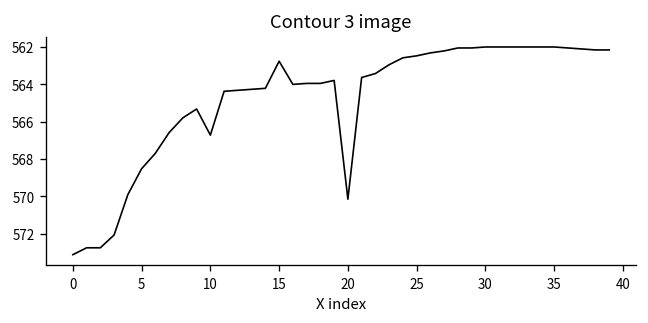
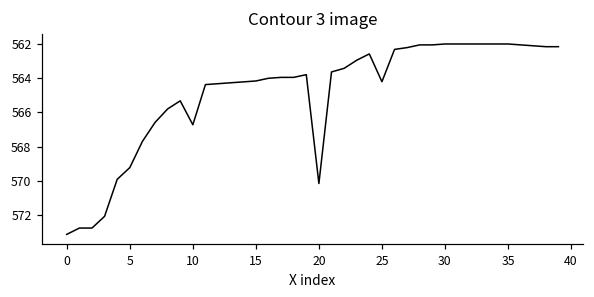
  {
    "0": 573.1,
-   "5": 568.5,
+   "5": 569.2,
    "10": 566.7,
-   "15": 562.8,
+   "15": 564.2,
    "20": 570.2,
-   "25": 562.5,
+   "25": 564.2,
    "30": 562.0,
    "35": 562.0
  }
